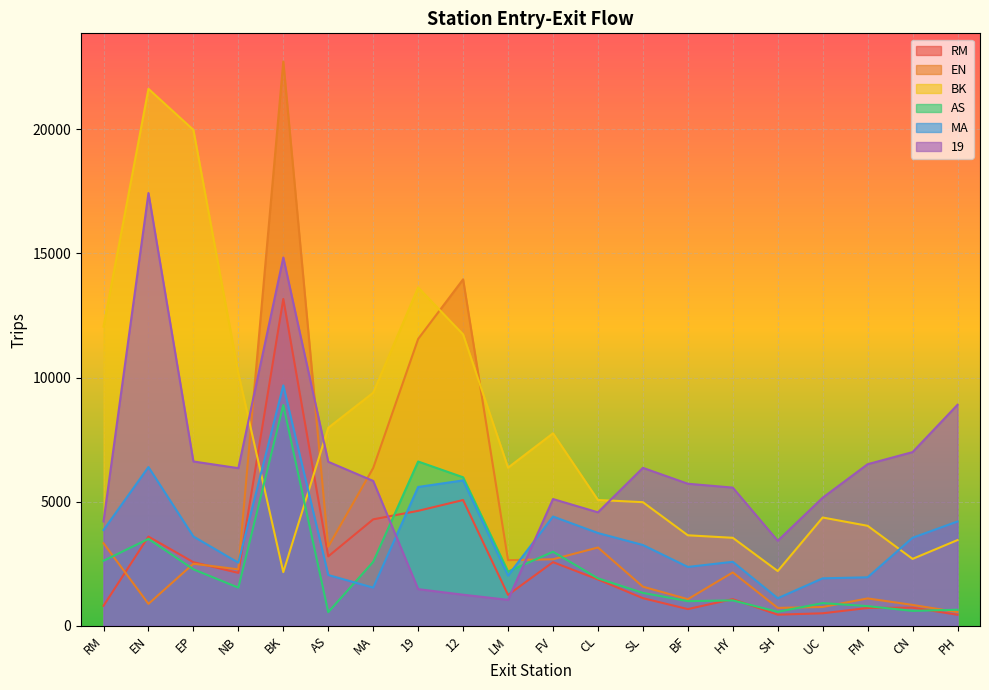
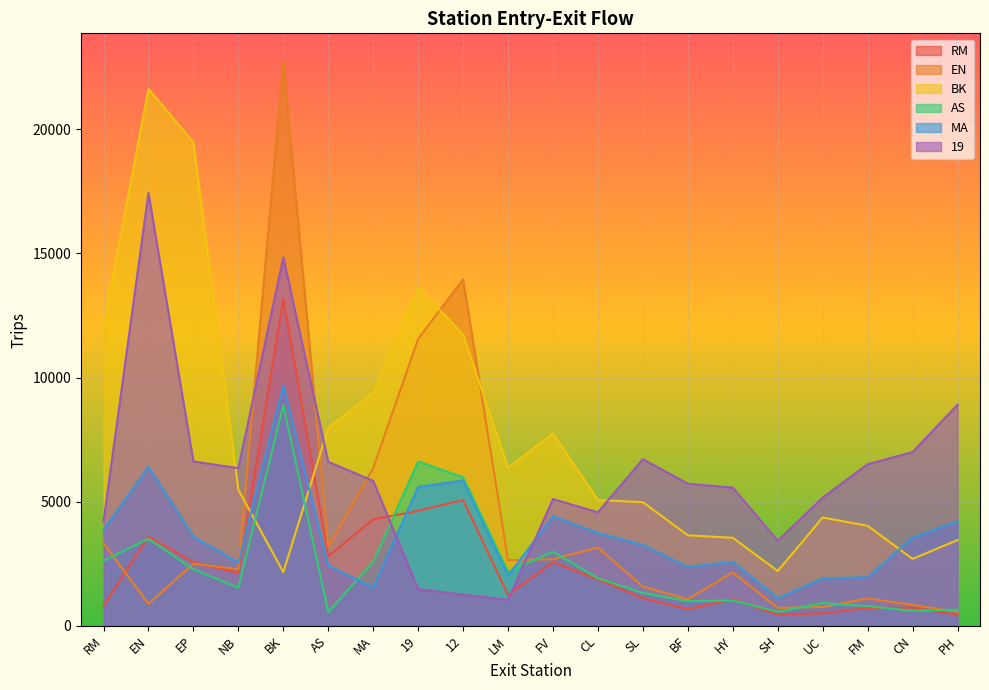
  {
    "BK": {
      "RM": 12100,
      "EN": 21600,
-     "EP": 20000,
-     "NB": 10200,
+     "EP": 19500,
+     "NB": 5500,
      "BK": 2200,
      "AS": 8000,
      "MA": 9400,
      "19": 13600,
      "12": 11700,
      "LM": 6400,
      "FV": 7800,
      "CL": 5100,
      "SL": 5000,
      "BF": 3600,
      "HY": 3500,
      "SH": 2200,
      "UC": 4400,
      "FM": 4000,
      "CN": 2700,
      "PH": 3500
    },
    "AS": {
      "RM": 2600,
      "EP": 2300,
      "NB": 1500,
      "BK": 8900,
      "AS": 500,
      "MA": 2600,
      "19": 6600,
      "12": 6000,
      "LM": 2200,
      "FV": 3000,
      "SL": 1300,
      "SH": 600,
      "UC": 900,
      "CN": 600
    },
    "MA": {
      "RM": 3900,
      "EN": 6400,
      "EP": 3600,
      "NB": 2500,
      "BK": 9700,
-     "AS": 2000,
+     "AS": 2400,
      "MA": 1500,
      "19": 5600,
      "12": 5900,
      "LM": 2000,
      "FV": 4400,
      "CL": 3700,
      "SL": 3300,
      "BF": 2400,
      "HY": 2600,
      "SH": 1100,
      "UC": 1900,
      "FM": 2000,
      "CN": 3500,
      "PH": 4200
    },
    "19": {
      "RM": 4200,
      "EN": 17400,
      "EP": 6600,
      "NB": 6400,
      "BK": 14800,
      "AS": 6600,
      "MA": 5800,
      "19": 1500,
      "12": 1300,
      "LM": 1000,
      "FV": 5100,
      "CL": 4600,
-     "SL": 6400,
+     "SL": 6700,
      "BF": 5700,
      "HY": 5600,
      "SH": 3400,
      "UC": 5200,
      "FM": 6500,
      "CN": 7000,
      "PH": 8900
    }
  }
